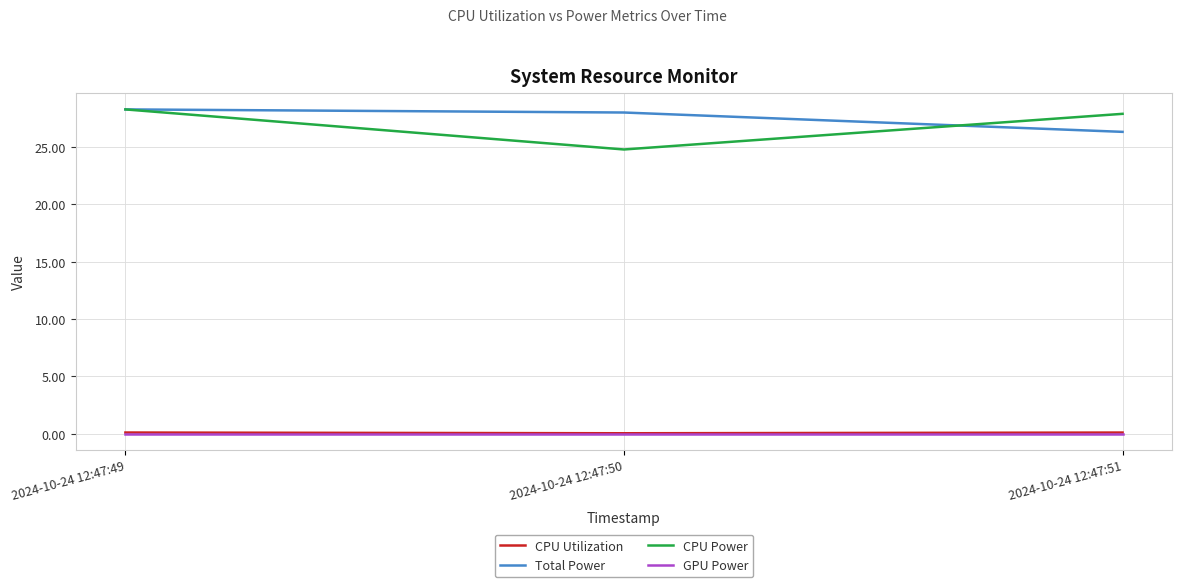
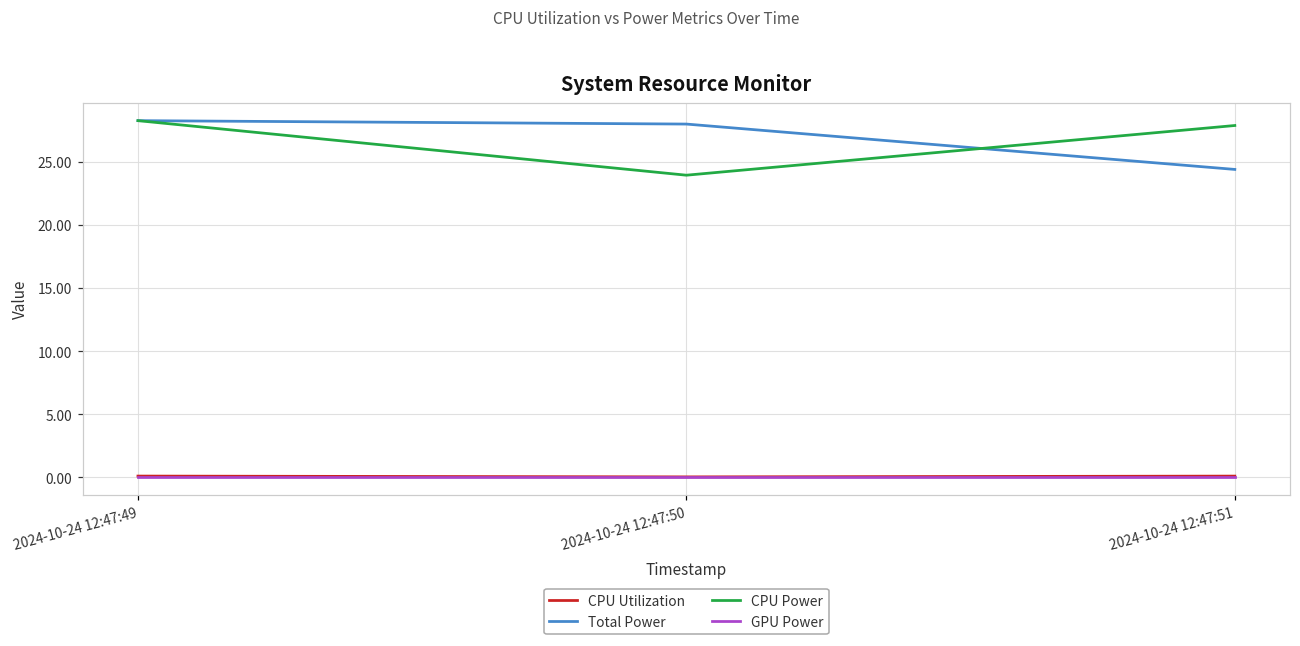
  {
    "Total Power": {
      "2024-10-24 12:47:50": 28.0,
-     "2024-10-24 12:47:51": 26.3
+     "2024-10-24 12:47:51": 24.4
    },
    "CPU Power": {
-     "2024-10-24 12:47:50": 24.8,
+     "2024-10-24 12:47:50": 24.0,
      "2024-10-24 12:47:51": 27.9
    }
  }
